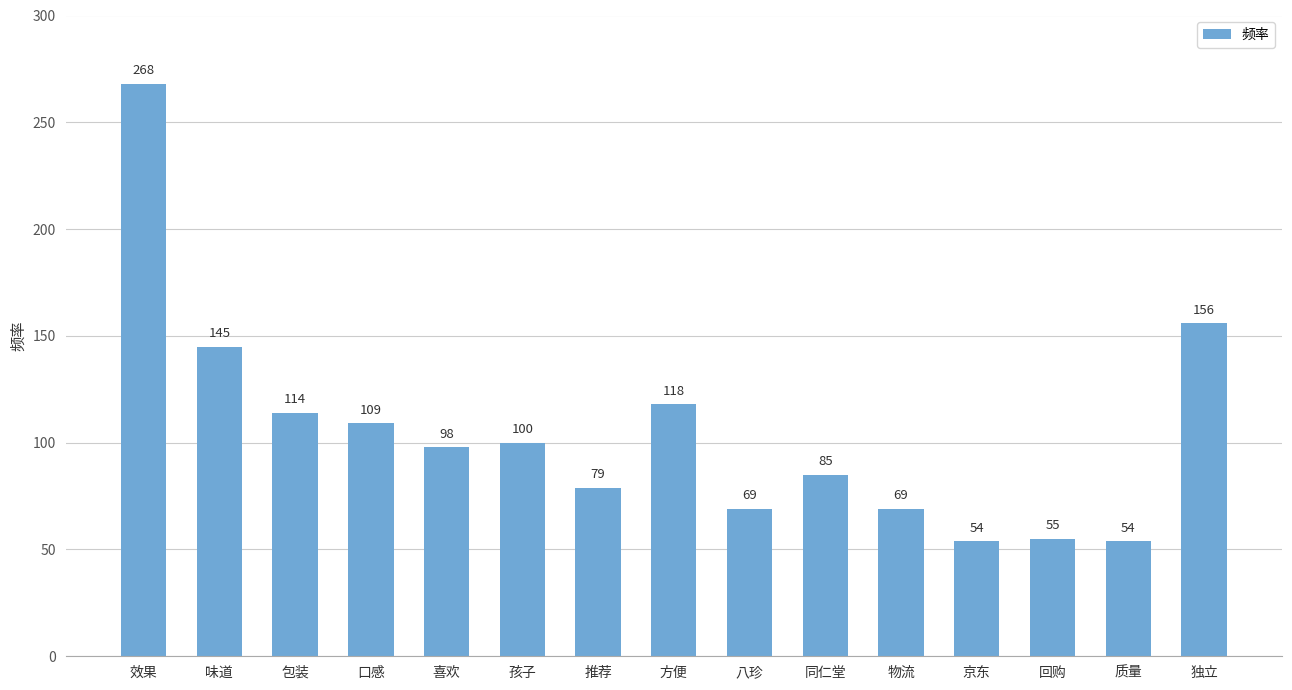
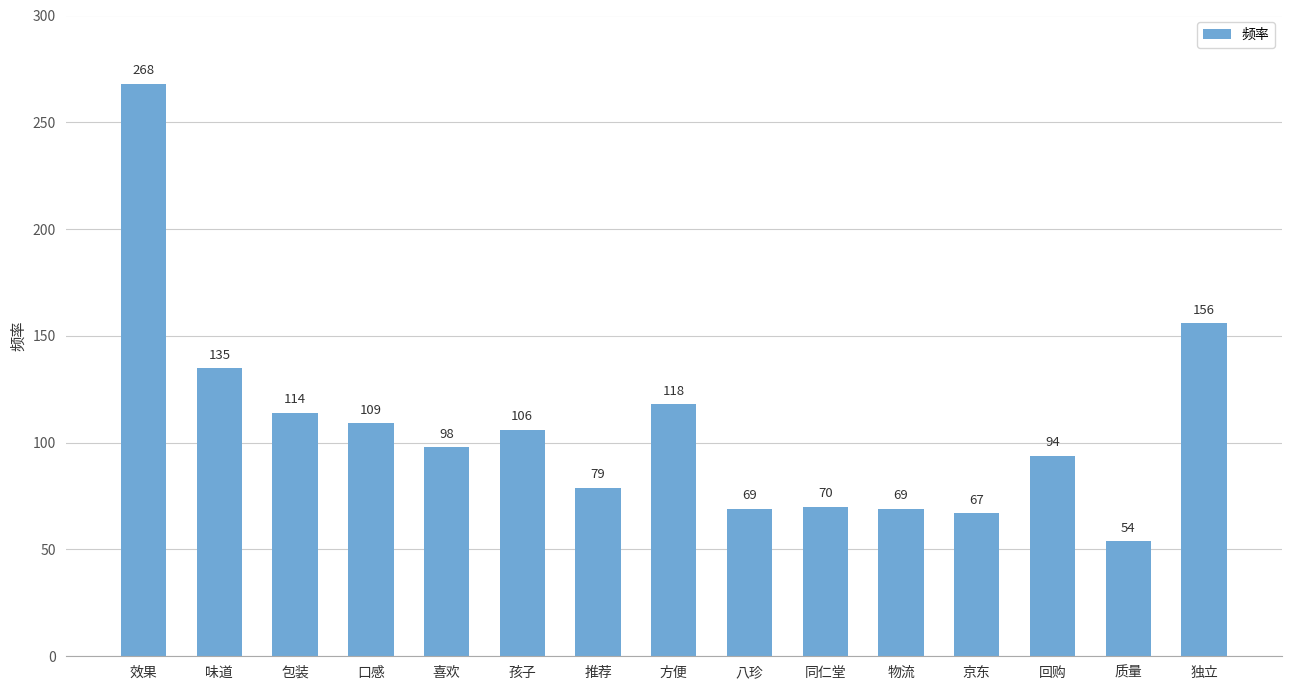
  {
    "效果": 268,
-   "味道": 145,
+   "味道": 135,
    "包装": 114,
    "口感": 109,
    "喜欢": 98,
-   "孩子": 100,
+   "孩子": 106,
    "推荐": 79,
    "方便": 118,
    "八珍": 69,
-   "同仁堂": 85,
+   "同仁堂": 70,
    "物流": 69,
-   "京东": 54,
-   "回购": 55,
+   "京东": 67,
+   "回购": 94,
    "质量": 54,
    "独立": 156
  }
